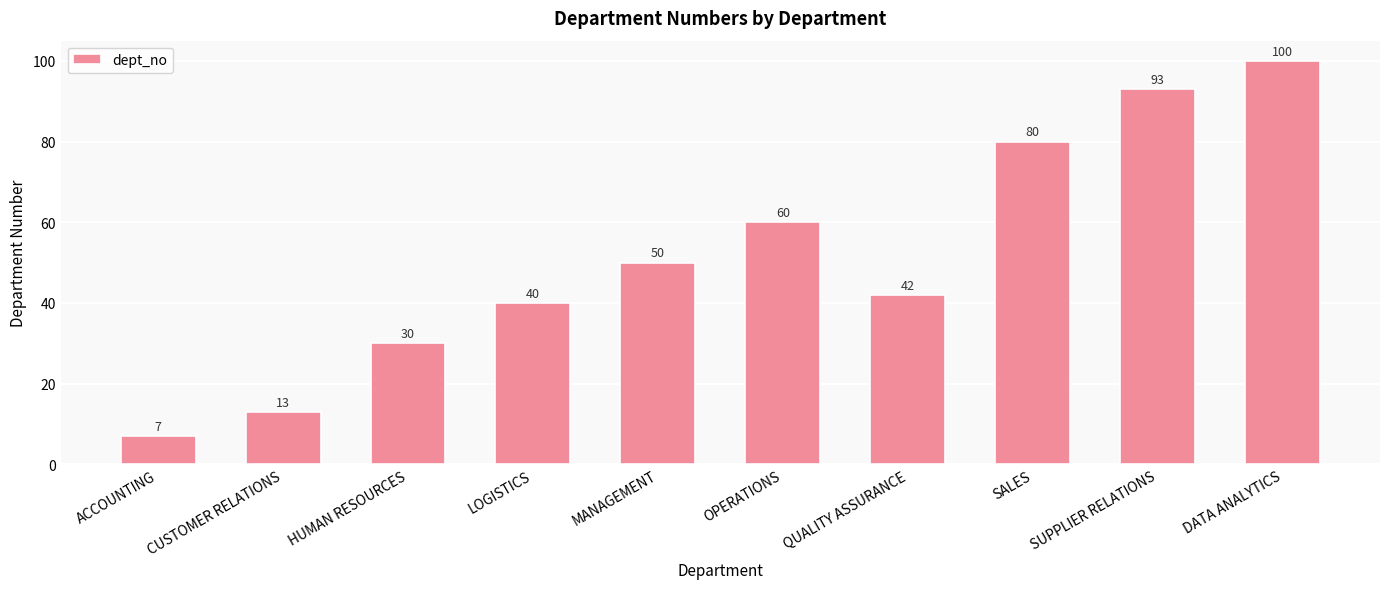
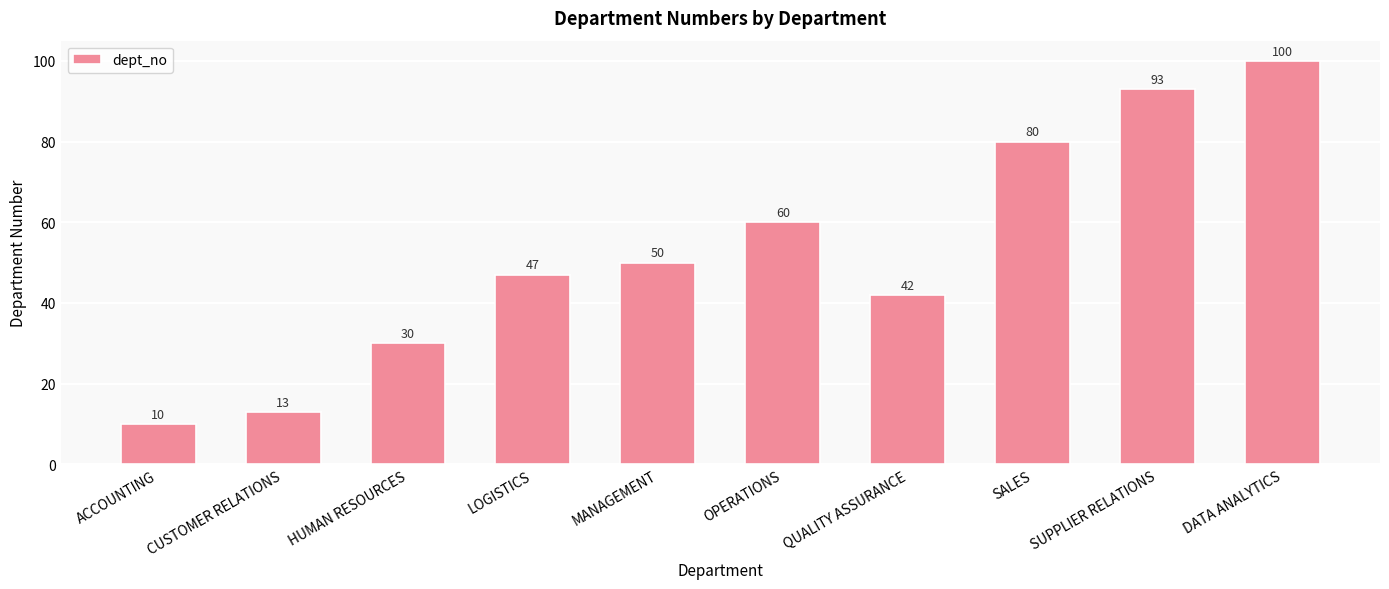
  {
-   "ACCOUNTING": 7,
+   "ACCOUNTING": 10,
    "CUSTOMER RELATIONS": 13,
    "HUMAN RESOURCES": 30,
-   "LOGISTICS": 40,
+   "LOGISTICS": 47,
    "MANAGEMENT": 50,
    "OPERATIONS": 60,
    "QUALITY ASSURANCE": 42,
    "SALES": 80,
    "SUPPLIER RELATIONS": 93,
    "DATA ANALYTICS": 100
  }
